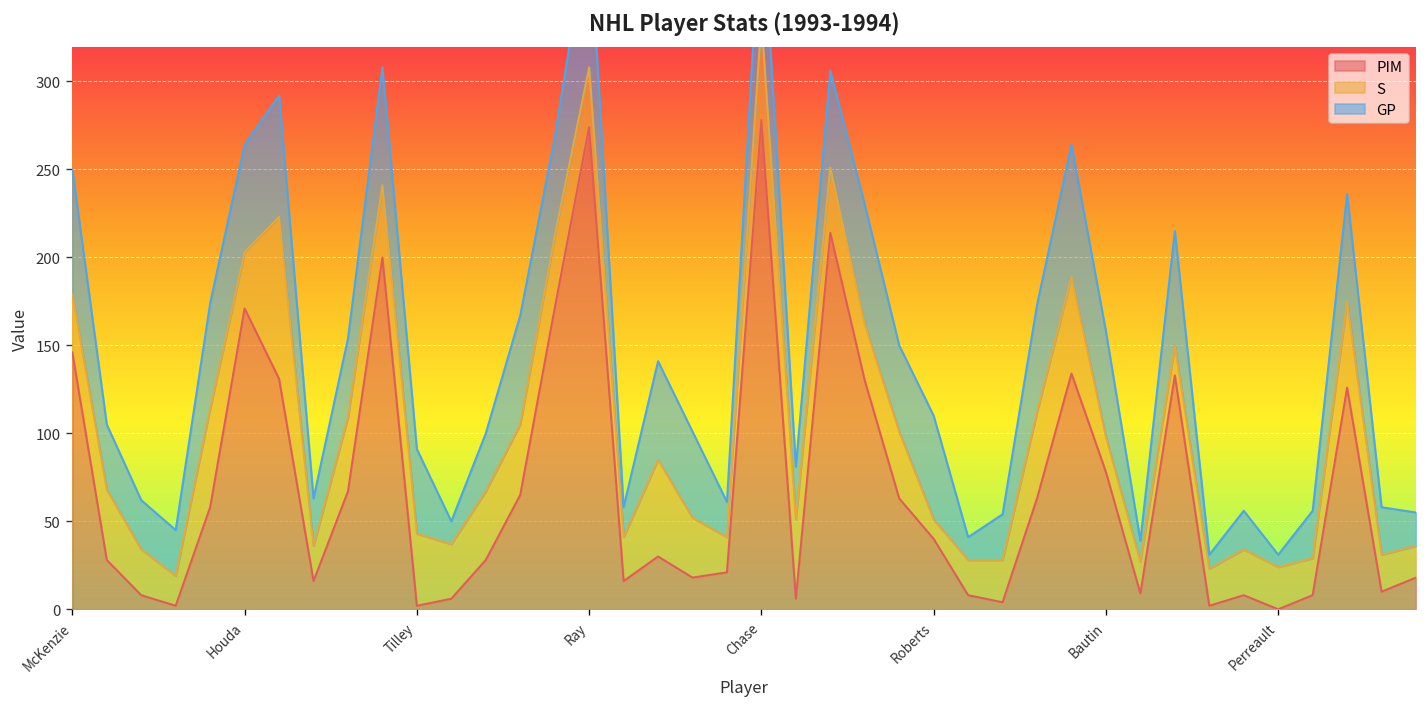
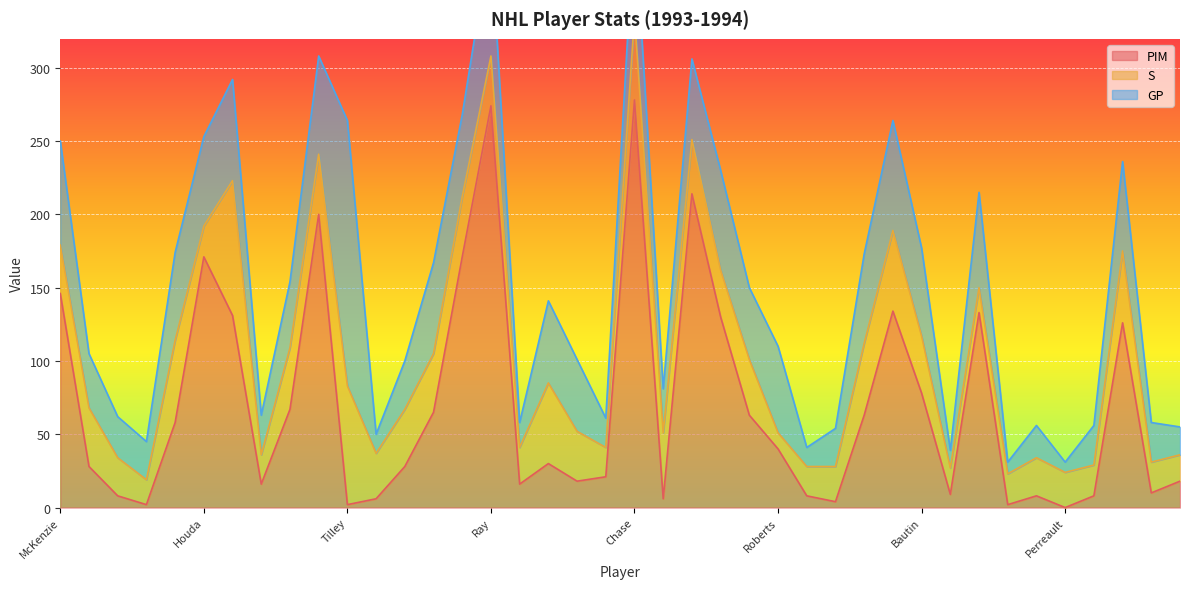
  {
    "PIM": {
      "McKenzie": 146,
      "Houda": 171,
      "Tilley": 2,
      "Ray": 274,
      "Chase": 278,
      "Roberts": 40,
      "Bautin": 78,
      "Perreault": 0
    },
    "S": {
      "McKenzie": 33,
-     "Houda": 32,
-     "Tilley": 41,
+     "Houda": 21,
+     "Tilley": 81,
      "Ray": 34,
      "Roberts": 11,
-     "Bautin": 20,
+     "Bautin": 39,
      "Perreault": 24
    },
    "GP": {
      "McKenzie": 71,
      "Houda": 61,
-     "Tilley": 48,
+     "Tilley": 181,
      "Roberts": 59,
      "Bautin": 60,
      "Perreault": 7
    }
  }
